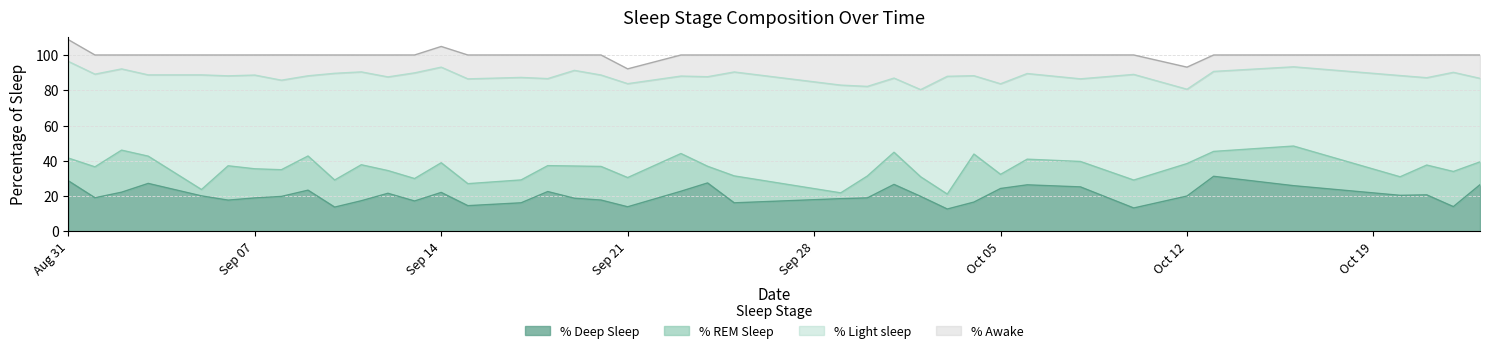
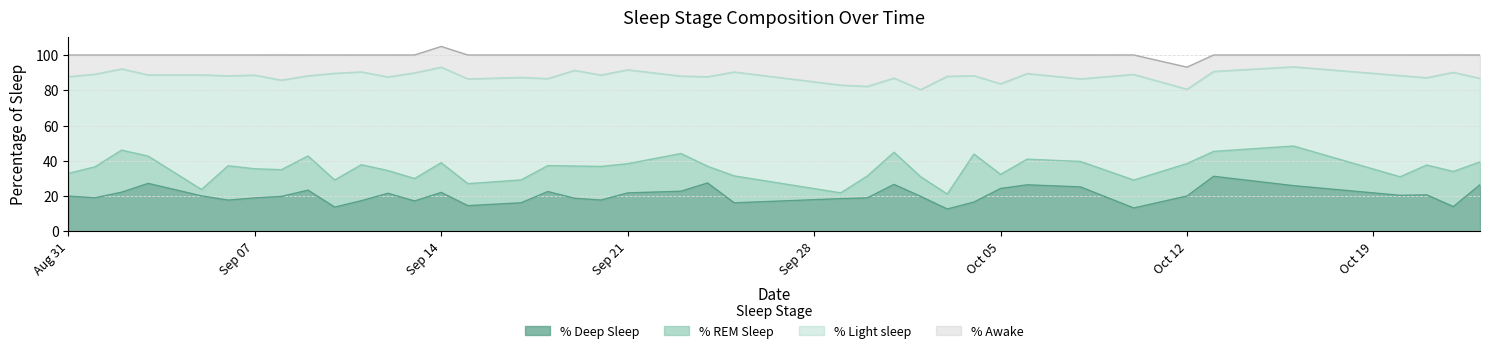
  {
    "% Deep Sleep": {
-     "Aug 31": 29,
+     "Aug 31": 20,
      "Sep 07": 19,
      "Sep 14": 22,
-     "Sep 21": 14,
+     "Sep 21": 22,
      "Oct 05": 24,
      "Oct 12": 20
    }
  }
